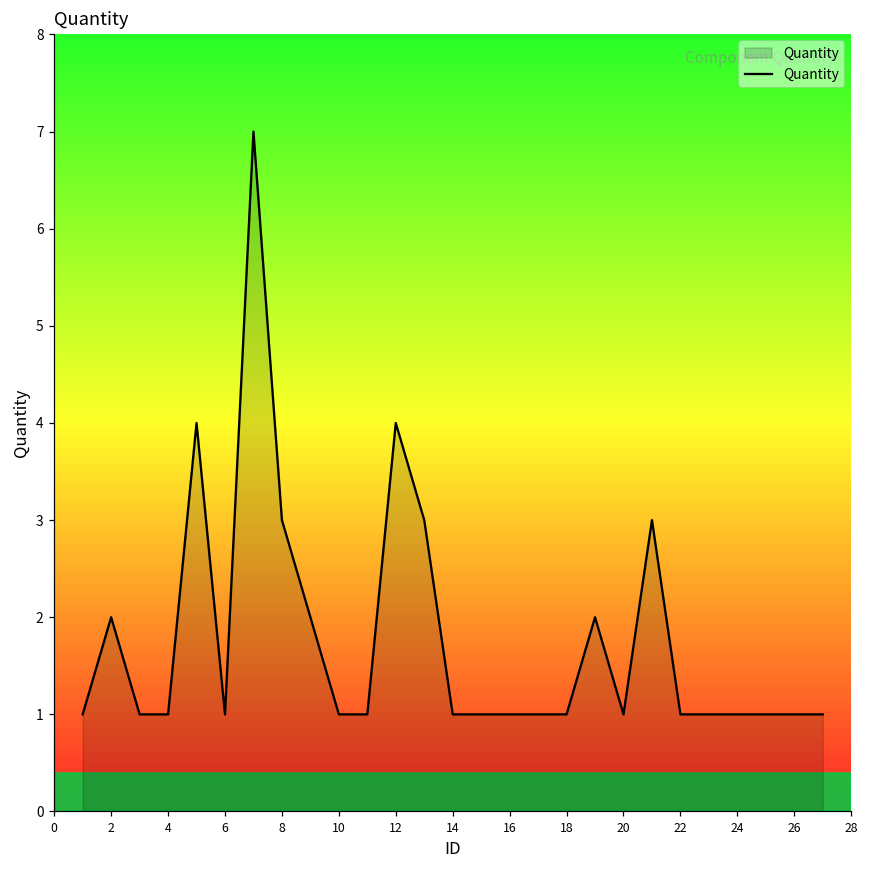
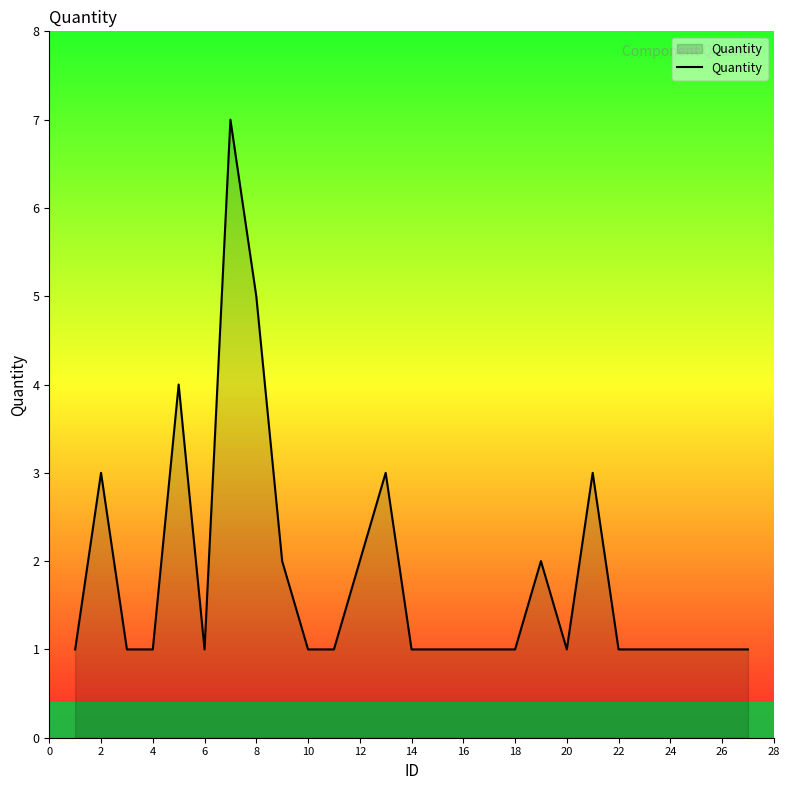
  {
-   "2": 2,
+   "2": 3,
    "4": 1,
    "6": 1,
-   "8": 3,
+   "8": 5,
    "10": 1,
-   "12": 4,
+   "12": 2,
    "14": 1,
    "16": 1,
    "18": 1,
    "20": 1,
    "22": 1,
    "24": 1,
    "26": 1
  }
